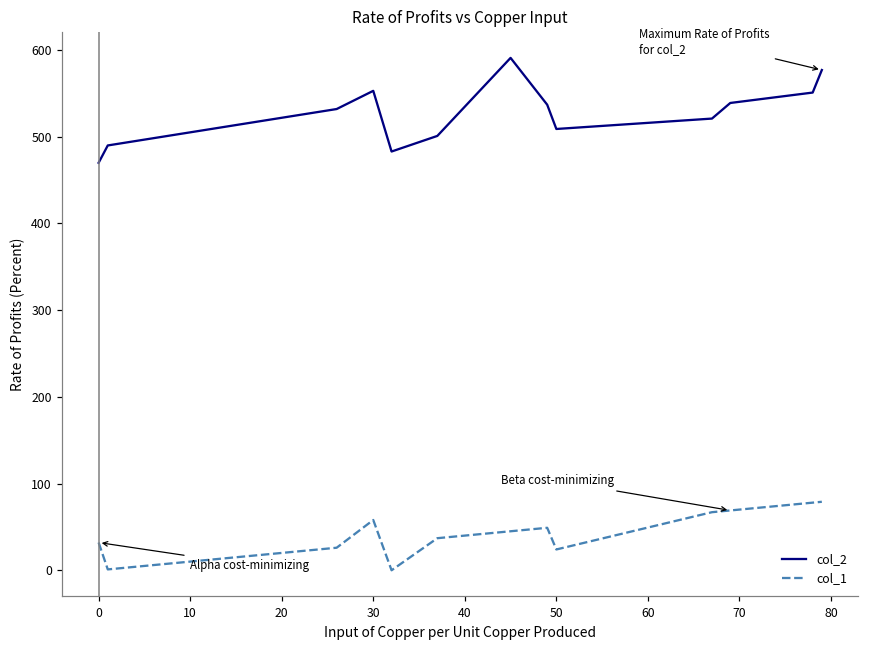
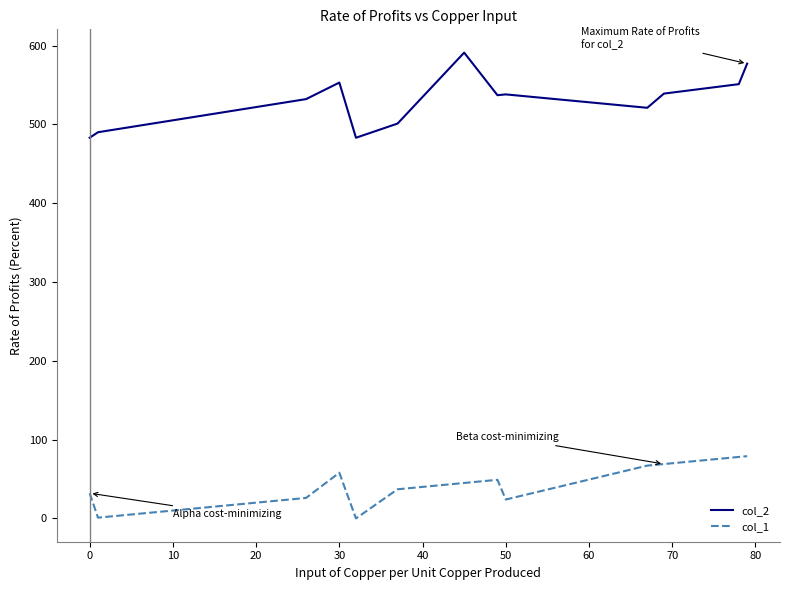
  {
    "col_2": {
-     "0": 470,
+     "0": 480,
      "30": 550,
-     "50": 510
+     "50": 540
    },
    "col_1": {
      "0": 30,
      "30": 60,
      "50": 20
    }
  }
